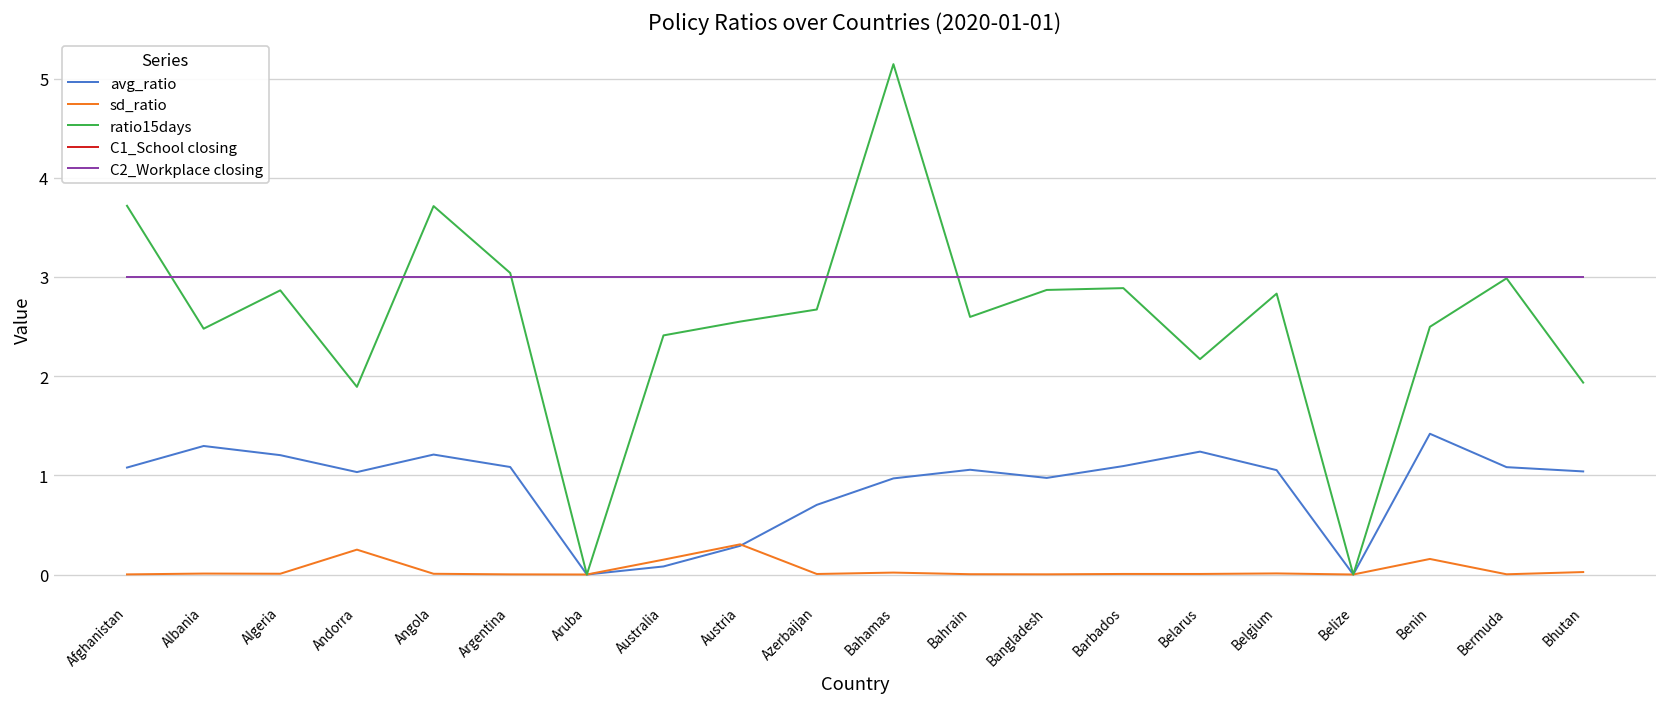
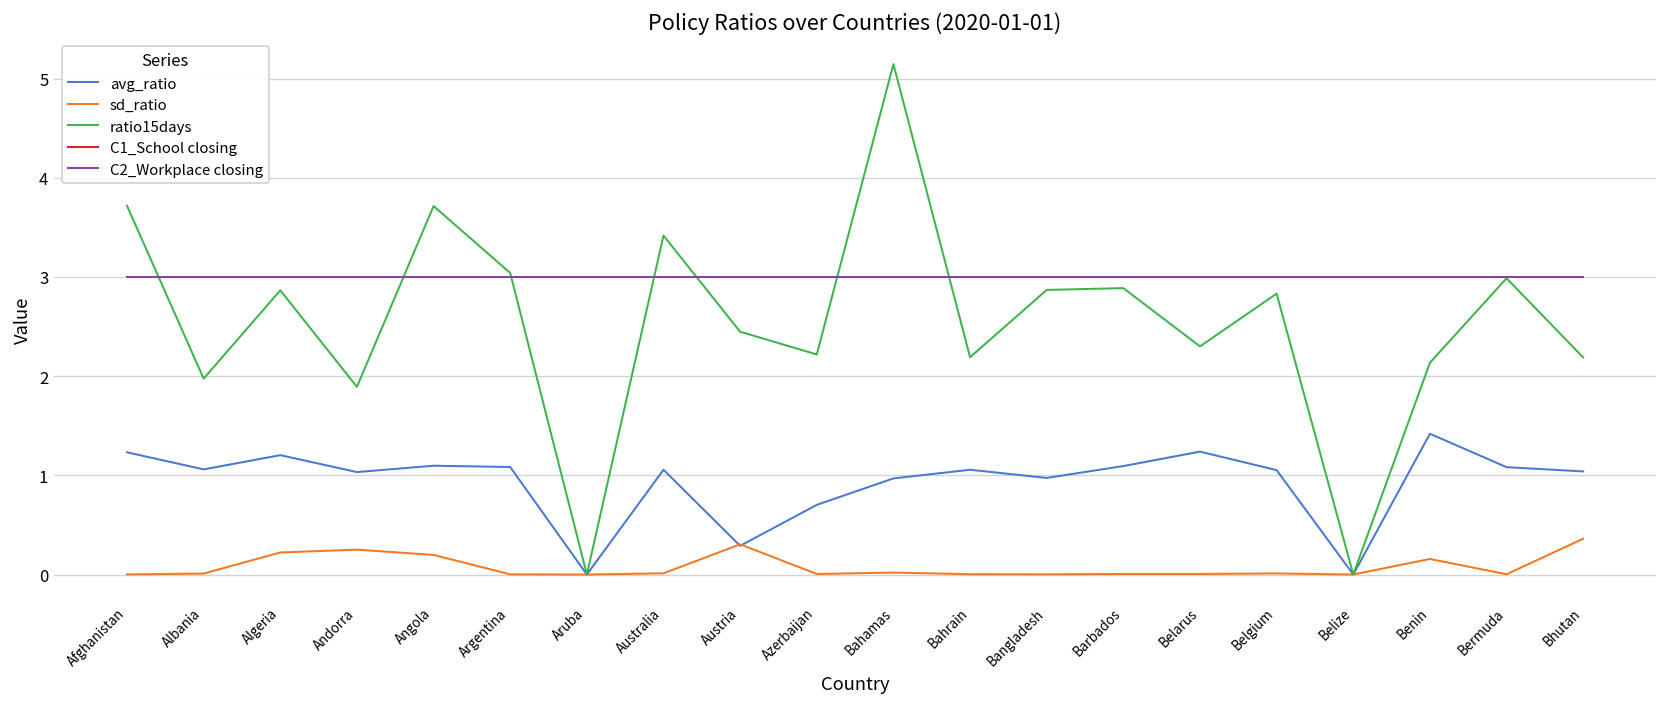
  {
    "avg_ratio": {
-     "Afghanistan": 1.1,
-     "Albania": 1.3,
+     "Afghanistan": 1.2,
+     "Albania": 1.1,
      "Algeria": 1.2,
      "Andorra": 1.0,
-     "Angola": 1.2,
+     "Angola": 1.1,
      "Argentina": 1.1,
-     "Australia": 0.1,
+     "Australia": 1.1,
      "Azerbaijan": 0.7,
      "Bahamas": 1.0,
      "Bahrain": 1.1,
      "Bangladesh": 1.0,
      "Barbados": 1.1,
      "Belarus": 1.2,
      "Belgium": 1.1,
      "Benin": 1.4,
      "Bermuda": 1.1,
      "Bhutan": 1.0
    },
    "sd_ratio": {
      "Afghanistan": 0.0,
      "Albania": 0.0,
-     "Algeria": 0.0,
+     "Algeria": 0.2,
      "Andorra": 0.3,
-     "Angola": 0.0,
+     "Angola": 0.2,
      "Argentina": 0.0,
-     "Australia": 0.1,
+     "Australia": 0.0,
      "Azerbaijan": 0.0,
      "Bahamas": 0.0,
      "Bahrain": 0.0,
      "Bangladesh": 0.0,
      "Barbados": 0.0,
      "Belarus": 0.0,
      "Belgium": 0.0,
      "Benin": 0.2,
      "Bermuda": 0.0,
-     "Bhutan": 0.0
+     "Bhutan": 0.4
    },
    "ratio15days": {
      "Afghanistan": 3.7,
-     "Albania": 2.5,
+     "Albania": 2.0,
      "Algeria": 2.9,
      "Andorra": 1.9,
      "Angola": 3.7,
      "Argentina": 3.0,
-     "Australia": 2.4,
-     "Austria": 2.5,
-     "Azerbaijan": 2.7,
+     "Australia": 3.4,
+     "Austria": 2.4,
+     "Azerbaijan": 2.2,
      "Bahamas": 5.1,
-     "Bahrain": 2.6,
+     "Bahrain": 2.2,
      "Bangladesh": 2.9,
      "Barbados": 2.9,
-     "Belarus": 2.2,
+     "Belarus": 2.3,
      "Belgium": 2.8,
-     "Benin": 2.5,
-     "Bhutan": 1.9
+     "Benin": 2.1,
+     "Bhutan": 2.2
    },
    "C2_Workplace closing": {
      "Afghanistan": 3.0,
      "Albania": 3.0,
      "Algeria": 3.0,
      "Andorra": 3.0,
      "Angola": 3.0,
      "Argentina": 3.0,
      "Aruba": 3.0,
      "Australia": 3.0,
      "Austria": 3.0,
      "Azerbaijan": 3.0,
      "Bahamas": 3.0,
      "Bahrain": 3.0,
      "Bangladesh": 3.0,
      "Barbados": 3.0,
      "Belarus": 3.0,
      "Belgium": 3.0,
      "Belize": 3.0,
      "Benin": 3.0,
      "Bhutan": 3.0
    }
  }
